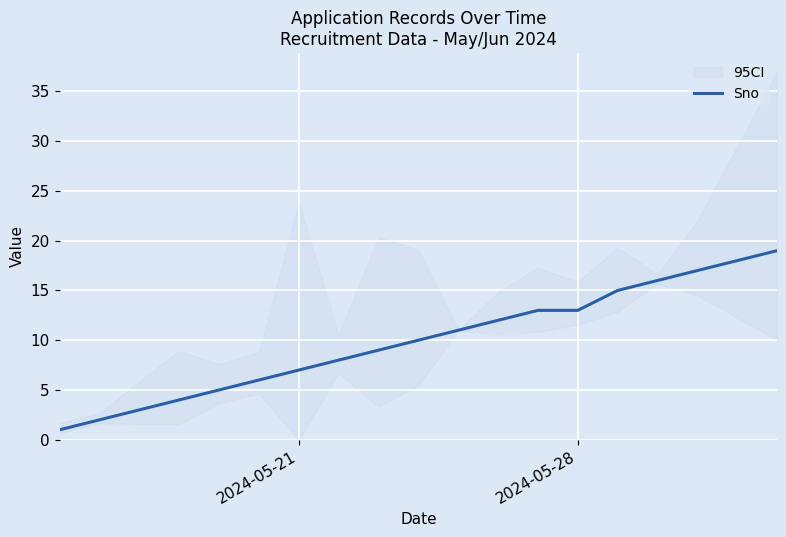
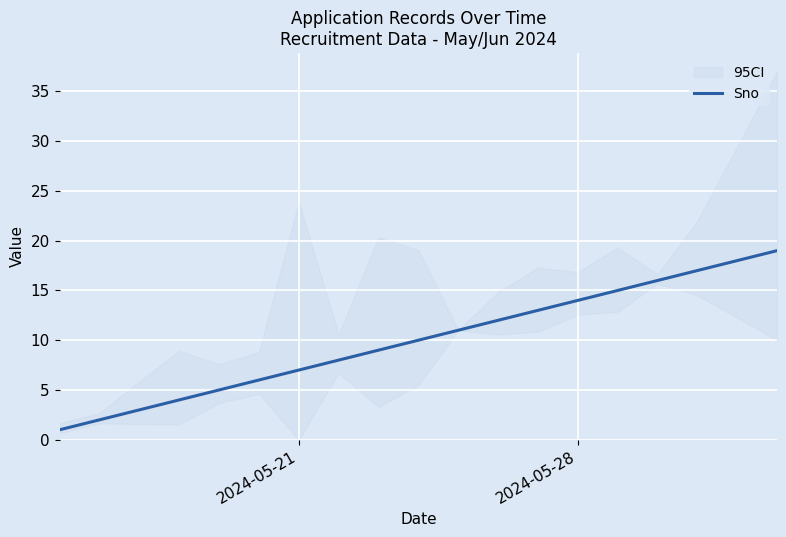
  {
    "Sno": {
      "2024-05-21": 7,
-     "2024-05-28": 13
+     "2024-05-28": 14
    },
    "95CI": {
      "2024-05-21": 24
    }
  }
